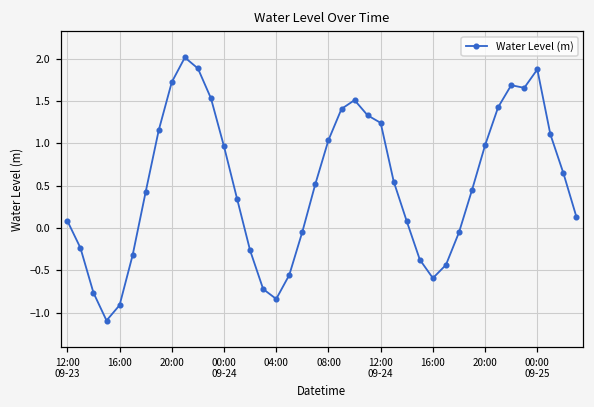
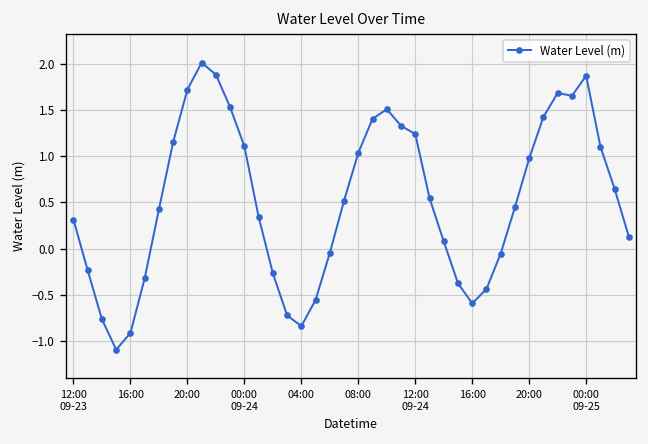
  {
-   "12:00 09-23": 0.1,
-   "00:00 09-24": 1.0,
+   "12:00 09-23": 0.3,
+   "00:00 09-24": 1.1,
    "04:00": -0.8,
    "08:00": 1.0,
    "12:00 09-24": 1.2,
    "00:00 09-25": 1.9
  }
